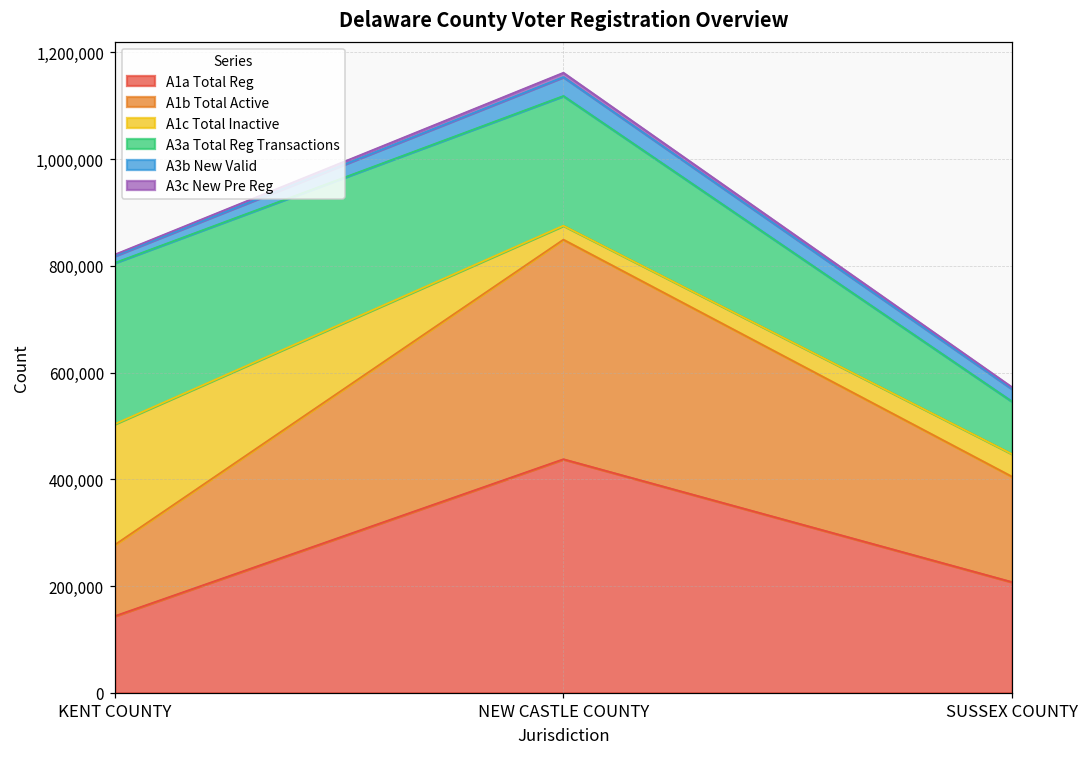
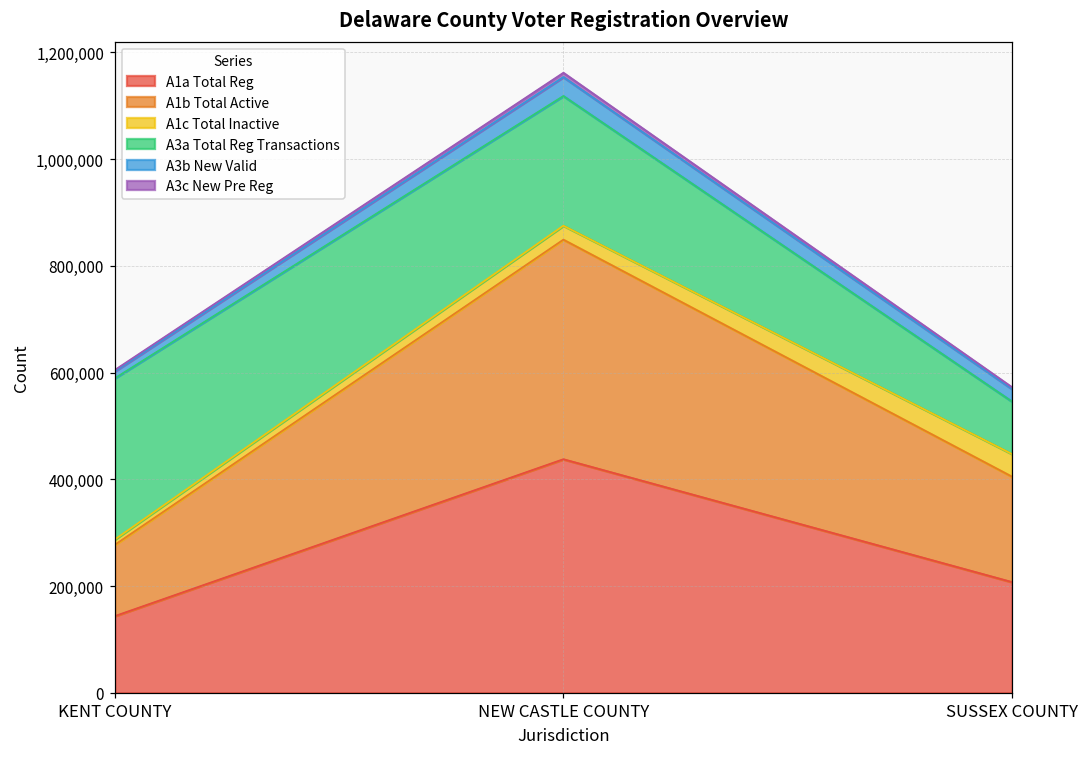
  {
    "A1c Total Inactive": {
-     "KENT COUNTY": "230,000",
+     "KENT COUNTY": "10,000",
      "NEW CASTLE COUNTY": "30,000",
      "SUSSEX COUNTY": "40,000"
    },
    "A3a Total Reg Transactions": {
      "KENT COUNTY": "300,000",
      "NEW CASTLE COUNTY": "240,000",
      "SUSSEX COUNTY": "100,000"
    },
    "A3b New Valid": {
      "NEW CASTLE COUNTY": "40,000"
    },
    "A3c New Pre Reg": {
      "NEW CASTLE COUNTY": "10,000"
    }
  }
